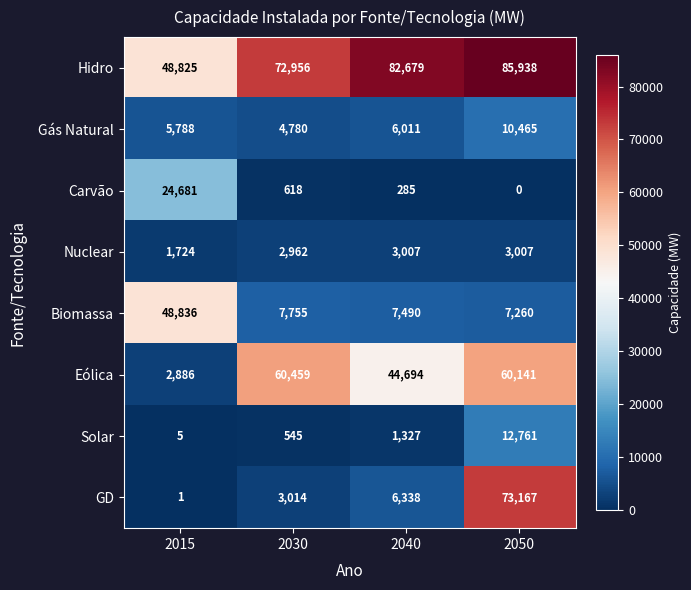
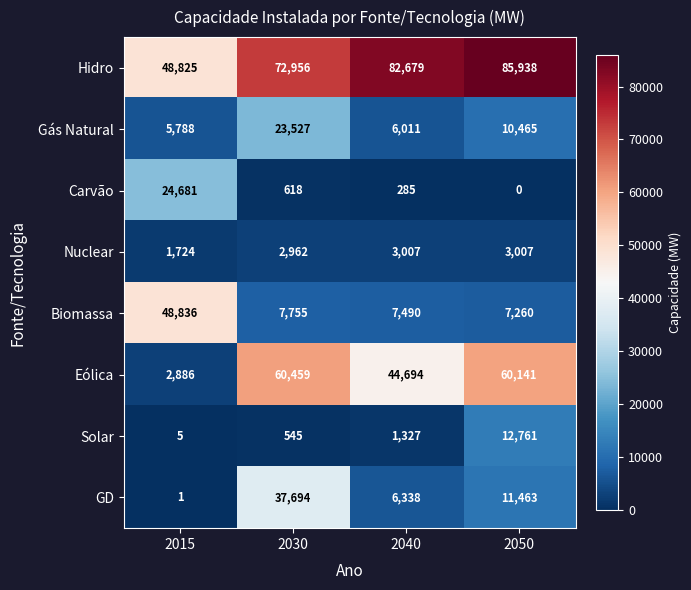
  {
    "Hidro": {
      "2015": "48,825",
      "2030": "72,956",
      "2040": "82,679",
      "2050": "85,938"
    },
    "Gás Natural": {
      "2015": "5,788",
-     "2030": "4,780",
+     "2030": "23,527",
      "2040": "6,011",
      "2050": "10,465"
    },
    "Carvão": {
      "2015": "24,681",
      "2030": "618",
      "2040": "285",
      "2050": "0"
    },
    "Nuclear": {
      "2015": "1,724",
      "2030": "2,962",
      "2040": "3,007",
      "2050": "3,007"
    },
    "Biomassa": {
      "2015": "48,836",
      "2030": "7,755",
      "2040": "7,490",
      "2050": "7,260"
    },
    "Eólica": {
      "2015": "2,886",
      "2030": "60,459",
      "2040": "44,694",
      "2050": "60,141"
    },
    "Solar": {
      "2015": "5",
      "2030": "545",
      "2040": "1,327",
      "2050": "12,761"
    },
    "GD": {
      "2015": "1",
-     "2030": "3,014",
+     "2030": "37,694",
      "2040": "6,338",
-     "2050": "73,167"
+     "2050": "11,463"
    }
  }
